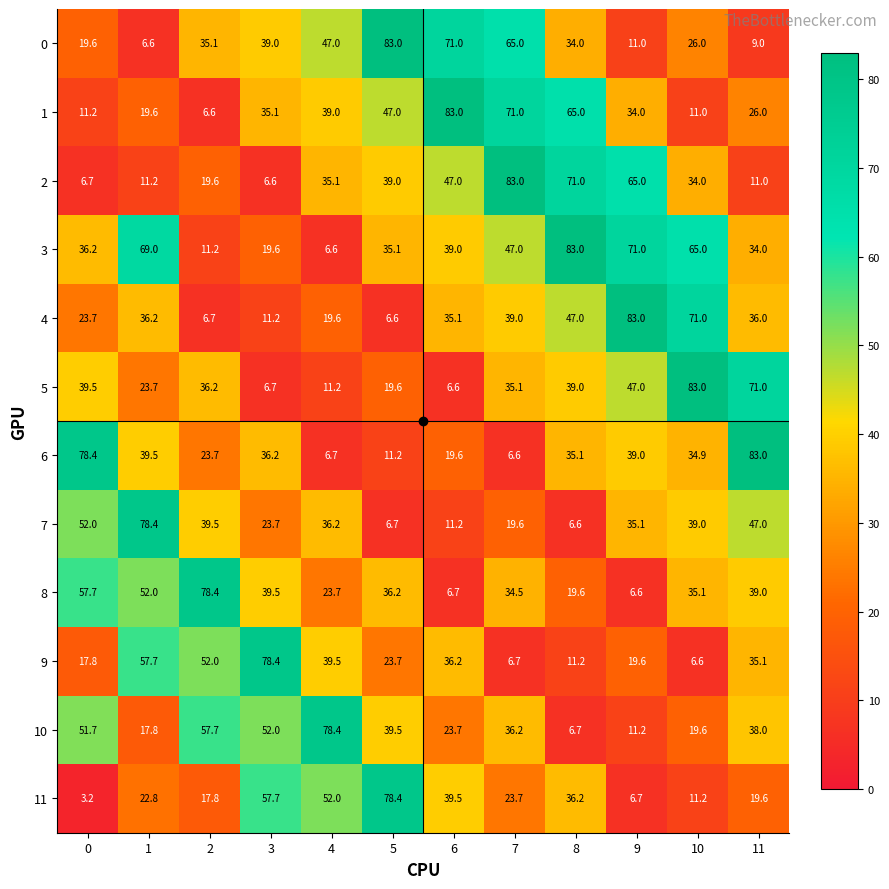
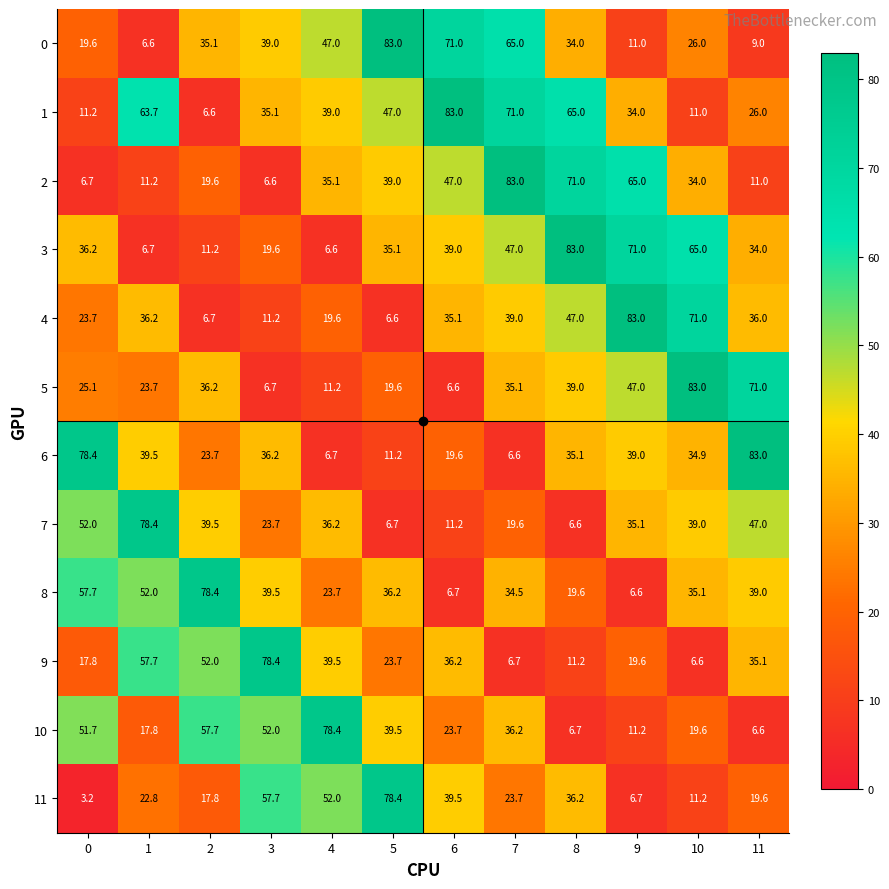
  {
    "0": {
      "0": 19.6,
      "1": 6.6,
      "2": 35.1,
      "3": 39.0,
      "4": 47.0,
      "5": 83.0,
      "6": 71.0,
      "7": 65.0,
      "8": 34.0,
      "9": 11.0,
      "10": 26.0,
      "11": 9.0
    },
    "1": {
      "0": 11.2,
-     "1": 19.6,
+     "1": 63.7,
      "2": 6.6,
      "3": 35.1,
      "4": 39.0,
      "5": 47.0,
      "6": 83.0,
      "7": 71.0,
      "8": 65.0,
      "9": 34.0,
      "10": 11.0,
      "11": 26.0
    },
    "2": {
      "0": 6.7,
      "1": 11.2,
      "2": 19.6,
      "3": 6.6,
      "4": 35.1,
      "5": 39.0,
      "6": 47.0,
      "7": 83.0,
      "8": 71.0,
      "9": 65.0,
      "10": 34.0,
      "11": 11.0
    },
    "3": {
      "0": 36.2,
-     "1": 69.0,
+     "1": 6.7,
      "2": 11.2,
      "3": 19.6,
      "4": 6.6,
      "5": 35.1,
      "6": 39.0,
      "7": 47.0,
      "8": 83.0,
      "9": 71.0,
      "10": 65.0,
      "11": 34.0
    },
    "4": {
      "0": 23.7,
      "1": 36.2,
      "2": 6.7,
      "3": 11.2,
      "4": 19.6,
      "5": 6.6,
      "6": 35.1,
      "7": 39.0,
      "8": 47.0,
      "9": 83.0,
      "10": 71.0,
      "11": 36.0
    },
    "5": {
-     "0": 39.5,
+     "0": 25.1,
      "1": 23.7,
      "2": 36.2,
      "3": 6.7,
      "4": 11.2,
      "5": 19.6,
      "6": 6.6,
      "7": 35.1,
      "8": 39.0,
      "9": 47.0,
      "10": 83.0,
      "11": 71.0
    },
    "6": {
      "0": 78.4,
      "1": 39.5,
      "2": 23.7,
      "3": 36.2,
      "4": 6.7,
      "5": 11.2,
      "6": 19.6,
      "7": 6.6,
      "8": 35.1,
      "9": 39.0,
      "10": 34.9,
      "11": 83.0
    },
    "7": {
      "0": 52.0,
      "1": 78.4,
      "2": 39.5,
      "3": 23.7,
      "4": 36.2,
      "5": 6.7,
      "6": 11.2,
      "7": 19.6,
      "8": 6.6,
      "9": 35.1,
      "10": 39.0,
      "11": 47.0
    },
    "8": {
      "0": 57.7,
      "1": 52.0,
      "2": 78.4,
      "3": 39.5,
      "4": 23.7,
      "5": 36.2,
      "6": 6.7,
      "7": 34.5,
      "8": 19.6,
      "9": 6.6,
      "10": 35.1,
      "11": 39.0
    },
    "9": {
      "0": 17.8,
      "1": 57.7,
      "2": 52.0,
      "3": 78.4,
      "4": 39.5,
      "5": 23.7,
      "6": 36.2,
      "7": 6.7,
      "8": 11.2,
      "9": 19.6,
      "10": 6.6,
      "11": 35.1
    },
    "10": {
      "0": 51.7,
      "1": 17.8,
      "2": 57.7,
      "3": 52.0,
      "4": 78.4,
      "5": 39.5,
      "6": 23.7,
      "7": 36.2,
      "8": 6.7,
      "9": 11.2,
      "10": 19.6,
-     "11": 38.0
+     "11": 6.6
    },
    "11": {
      "0": 3.2,
      "1": 22.8,
      "2": 17.8,
      "3": 57.7,
      "4": 52.0,
      "5": 78.4,
      "6": 39.5,
      "7": 23.7,
      "8": 36.2,
      "9": 6.7,
      "10": 11.2,
      "11": 19.6
    }
  }
